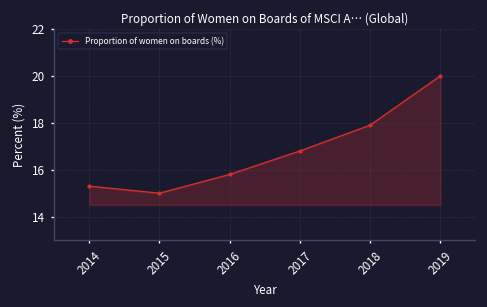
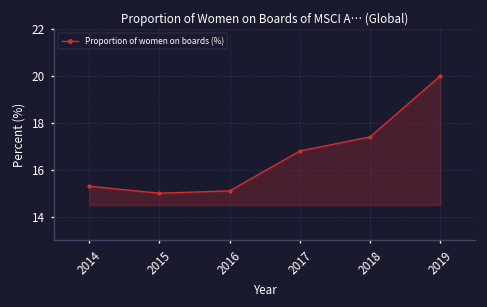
  {
    "2014": 15.3,
    "2015": 15.0,
-   "2016": 15.8,
+   "2016": 15.1,
    "2017": 16.8,
-   "2018": 17.9,
+   "2018": 17.4,
    "2019": 20.0
  }
